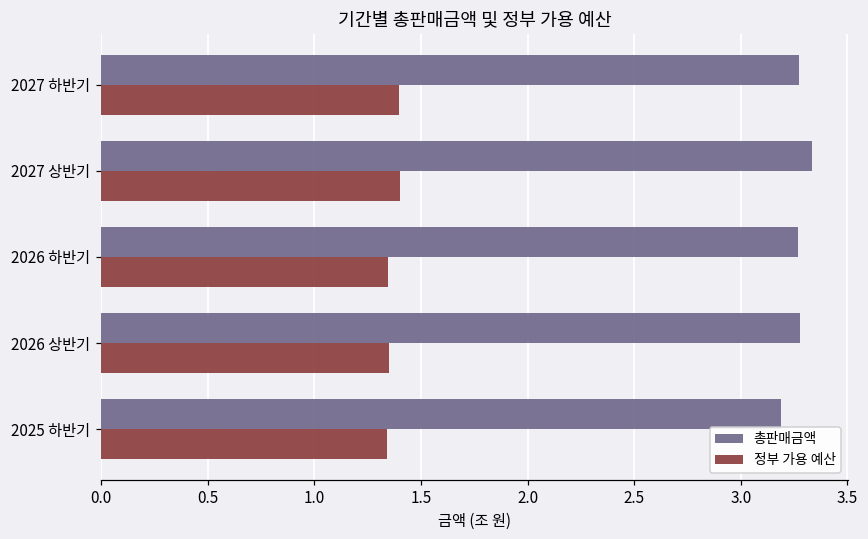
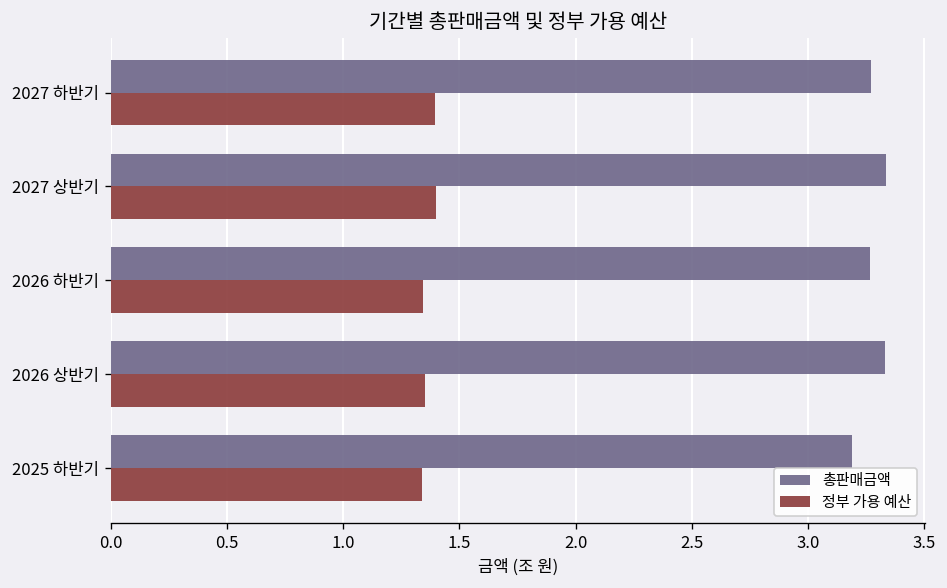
  {
    "총판매금액": {
      "2027 하반기": 3.27,
      "2027 상반기": 3.34,
      "2026 하반기": 3.27,
-     "2026 상반기": 3.28,
+     "2026 상반기": 3.33,
      "2025 하반기": 3.19
    },
    "정부 가용 예산": {
      "2027 하반기": 1.40,
      "2027 상반기": 1.40,
      "2026 하반기": 1.34,
      "2026 상반기": 1.35,
      "2025 하반기": 1.34
    }
  }
